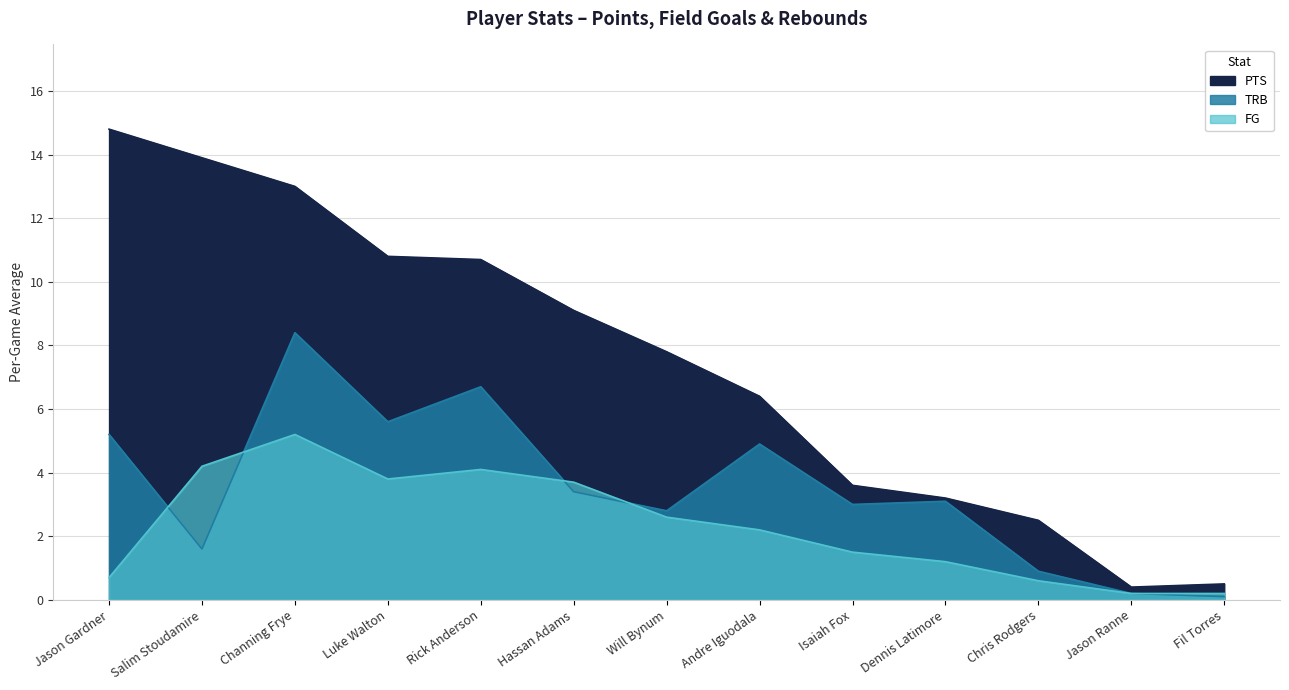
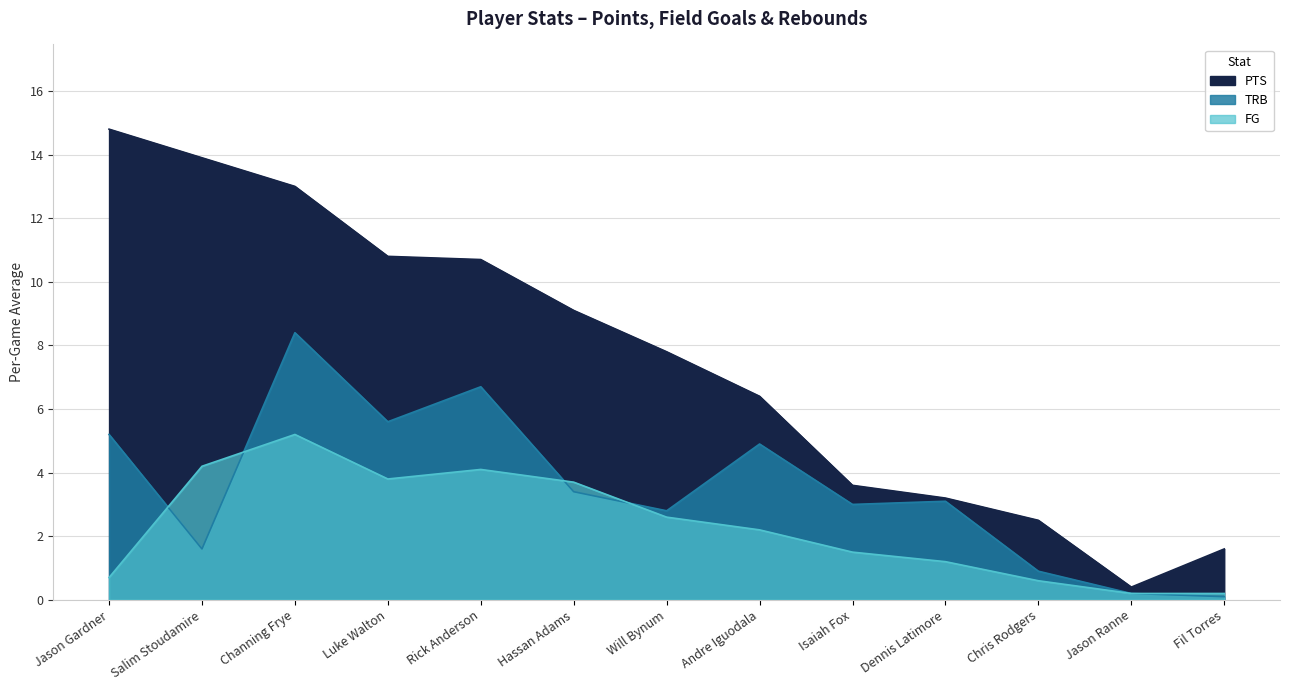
  {
    "PTS": {
      "Jason Gardner": 14.8,
      "Salim Stoudamire": 13.9,
      "Channing Frye": 13.0,
      "Luke Walton": 10.8,
      "Rick Anderson": 10.7,
      "Hassan Adams": 9.1,
      "Will Bynum": 7.8,
      "Andre Iguodala": 6.4,
      "Isaiah Fox": 3.6,
      "Dennis Latimore": 3.2,
      "Chris Rodgers": 2.5,
      "Jason Ranne": 0.4,
-     "Fil Torres": 0.5
+     "Fil Torres": 1.6
    },
    "TRB": {
      "Jason Gardner": 5.2,
      "Salim Stoudamire": 1.6,
      "Channing Frye": 8.4,
      "Luke Walton": 5.6,
      "Rick Anderson": 6.7,
      "Hassan Adams": 3.4,
      "Will Bynum": 2.8,
      "Andre Iguodala": 4.9,
      "Isaiah Fox": 3.0,
      "Dennis Latimore": 3.1,
      "Chris Rodgers": 0.9,
      "Fil Torres": 0.1
    },
    "FG": {
      "Jason Gardner": 0.7,
      "Salim Stoudamire": 4.2,
      "Channing Frye": 5.2,
      "Luke Walton": 3.8,
      "Rick Anderson": 4.1,
      "Hassan Adams": 3.7,
      "Will Bynum": 2.6,
      "Andre Iguodala": 2.2,
      "Isaiah Fox": 1.5,
      "Dennis Latimore": 1.2,
      "Chris Rodgers": 0.6,
      "Fil Torres": 0.2
    }
  }
